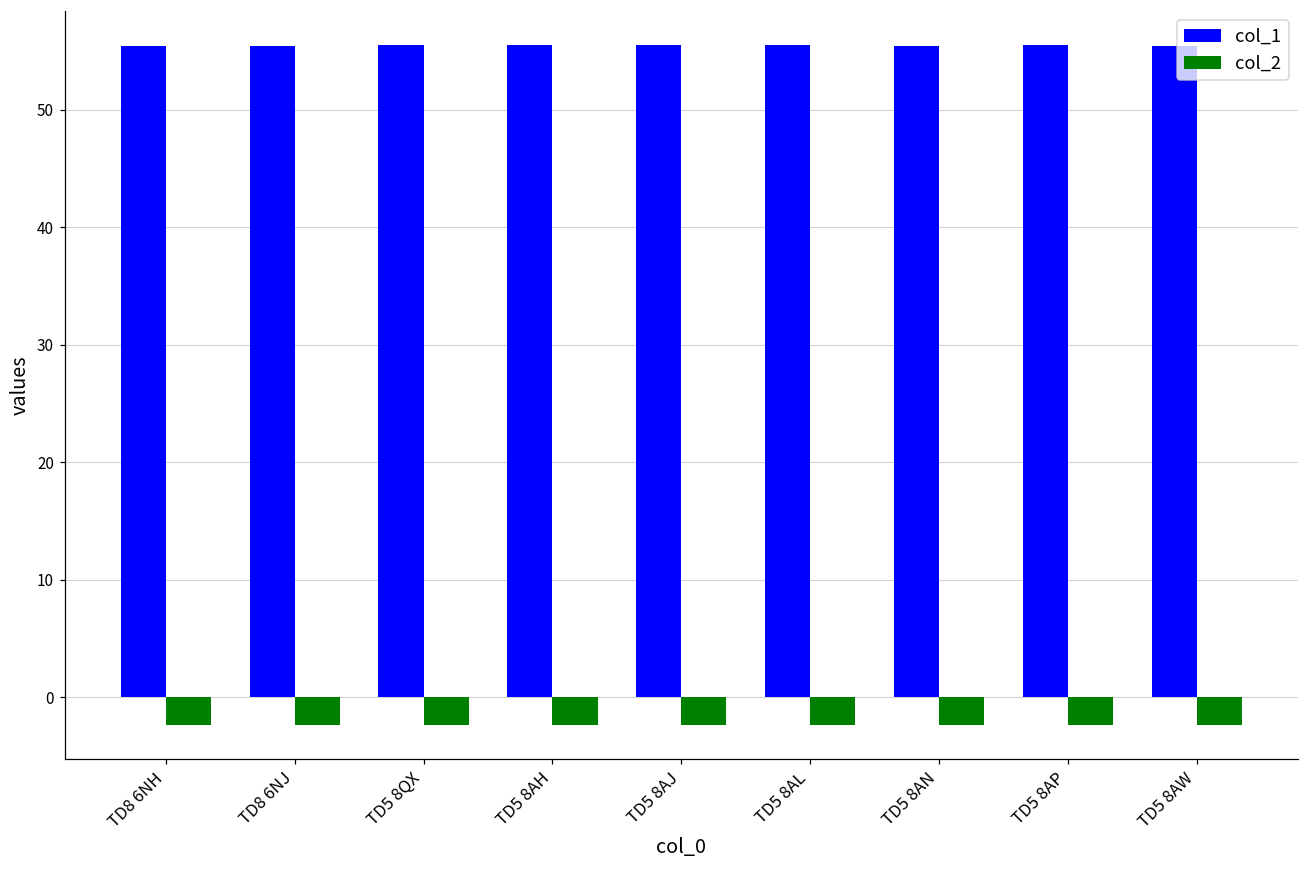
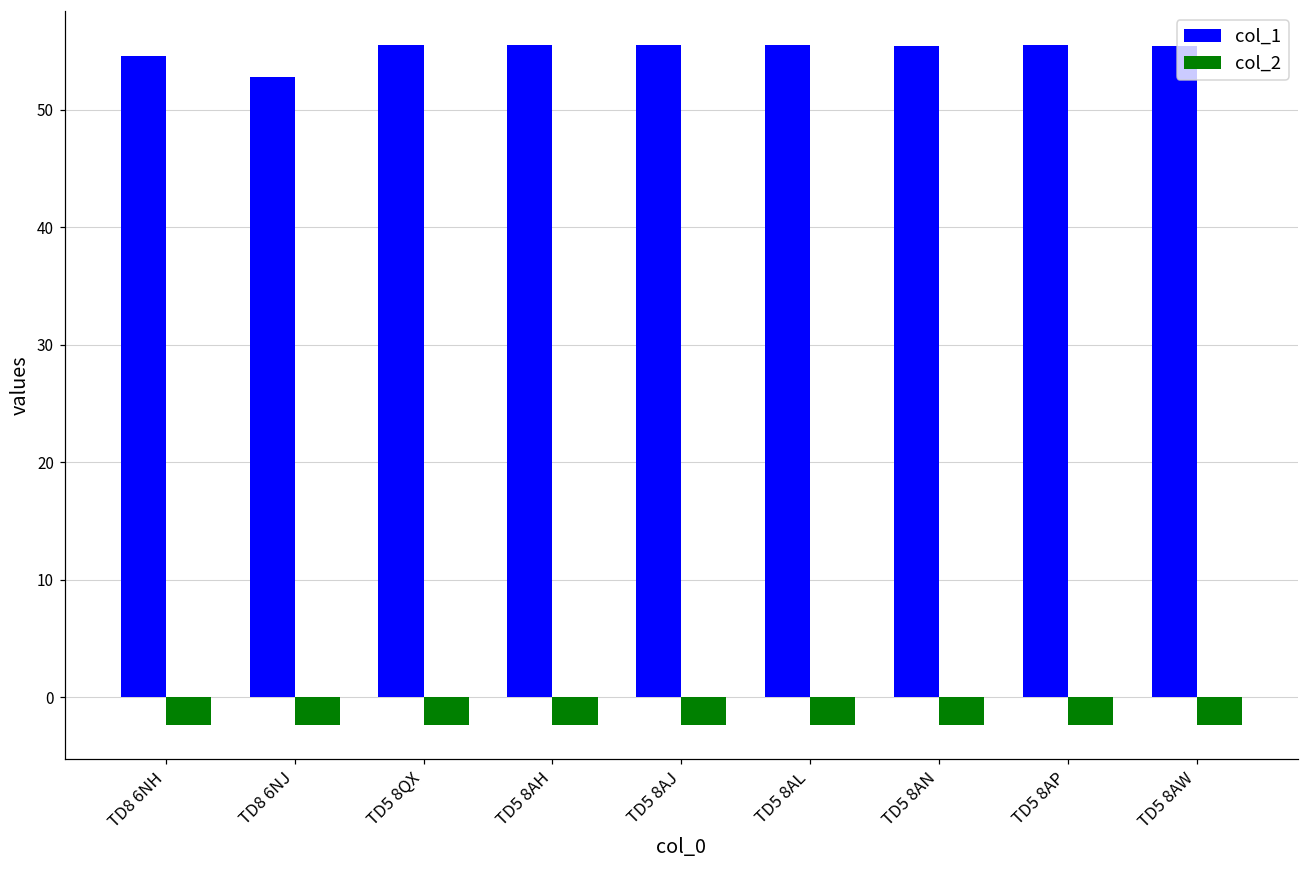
  {
    "col_1": {
-     "TD8 6NH": 55.4,
-     "TD8 6NJ": 55.4,
+     "TD8 6NH": 54.6,
+     "TD8 6NJ": 52.7,
      "TD5 8QX": 55.5,
      "TD5 8AH": 55.5,
      "TD5 8AJ": 55.5,
      "TD5 8AL": 55.5,
      "TD5 8AN": 55.5,
      "TD5 8AP": 55.5,
      "TD5 8AW": 55.4
    },
    "col_2": {
      "TD8 6NH": -2.4,
      "TD8 6NJ": -2.4,
      "TD5 8QX": -2.4,
      "TD5 8AH": -2.3,
      "TD5 8AJ": -2.3,
      "TD5 8AL": -2.4,
      "TD5 8AN": -2.4,
      "TD5 8AP": -2.4,
      "TD5 8AW": -2.3
    }
  }
